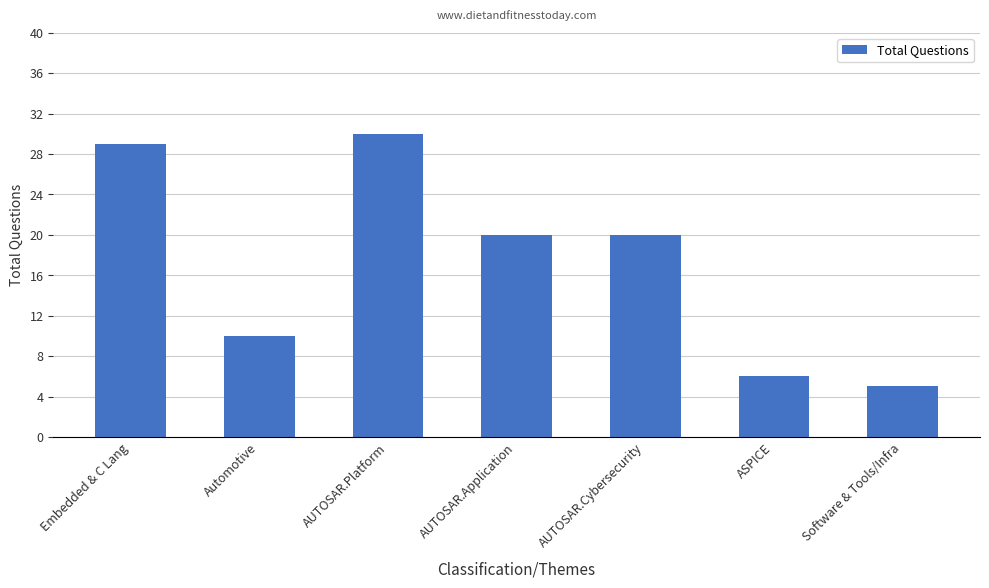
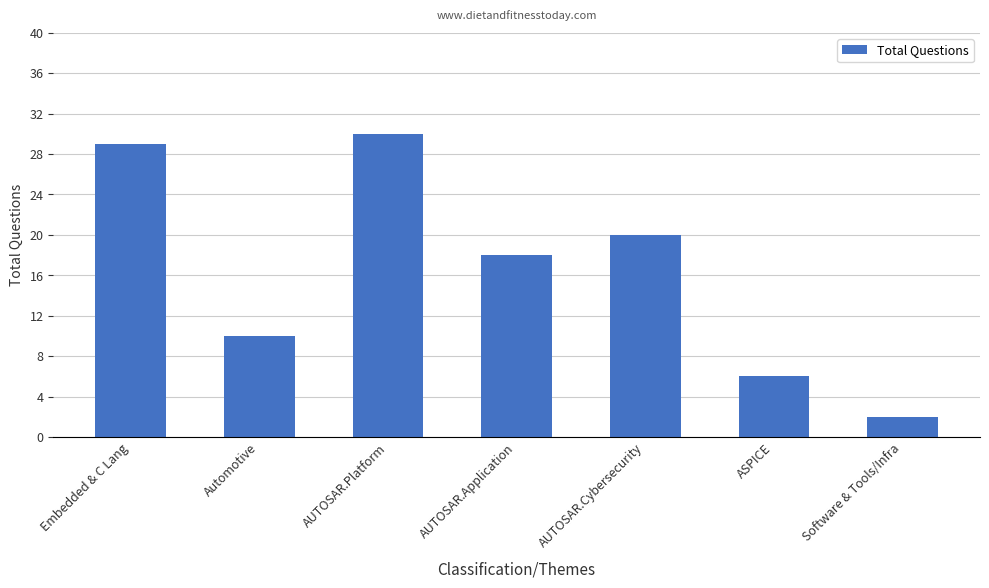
  {
    "Embedded & C Lang": 29,
    "Automotive": 10,
    "AUTOSAR.Platform": 30,
-   "AUTOSAR.Application": 20,
+   "AUTOSAR.Application": 18,
    "AUTOSAR.Cybersecurity": 20,
    "ASPICE": 6,
-   "Software & Tools/Infra": 5
+   "Software & Tools/Infra": 2
  }
